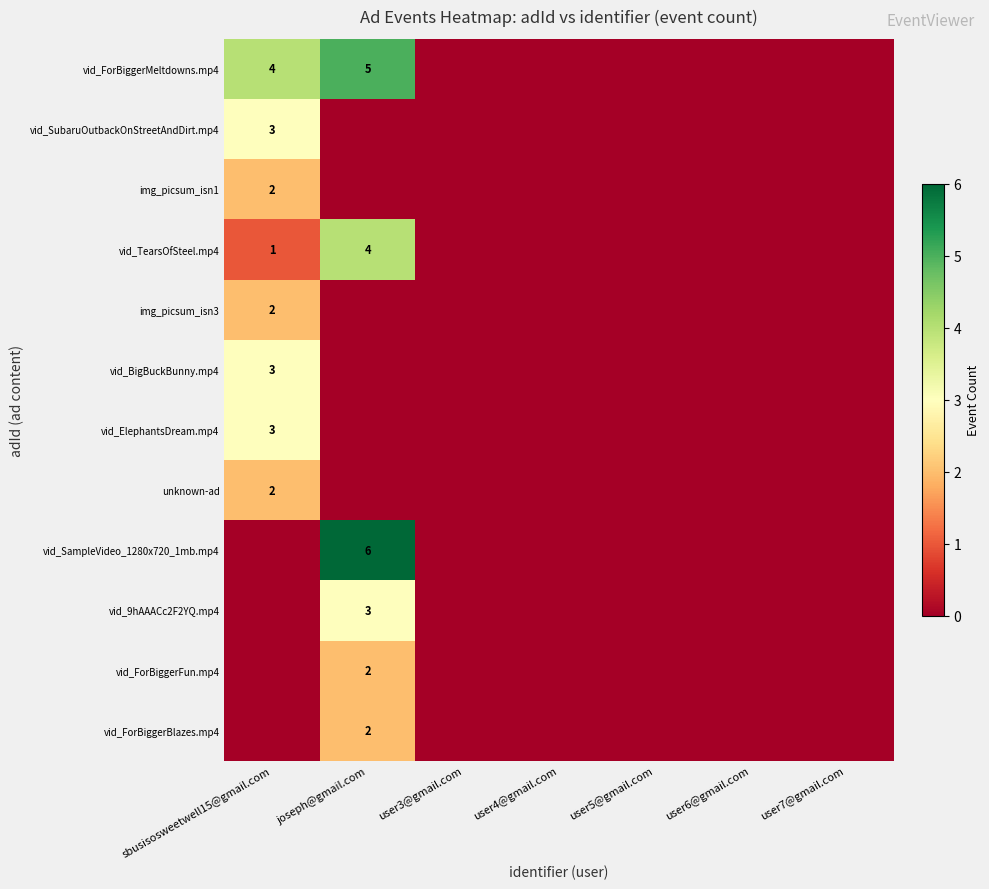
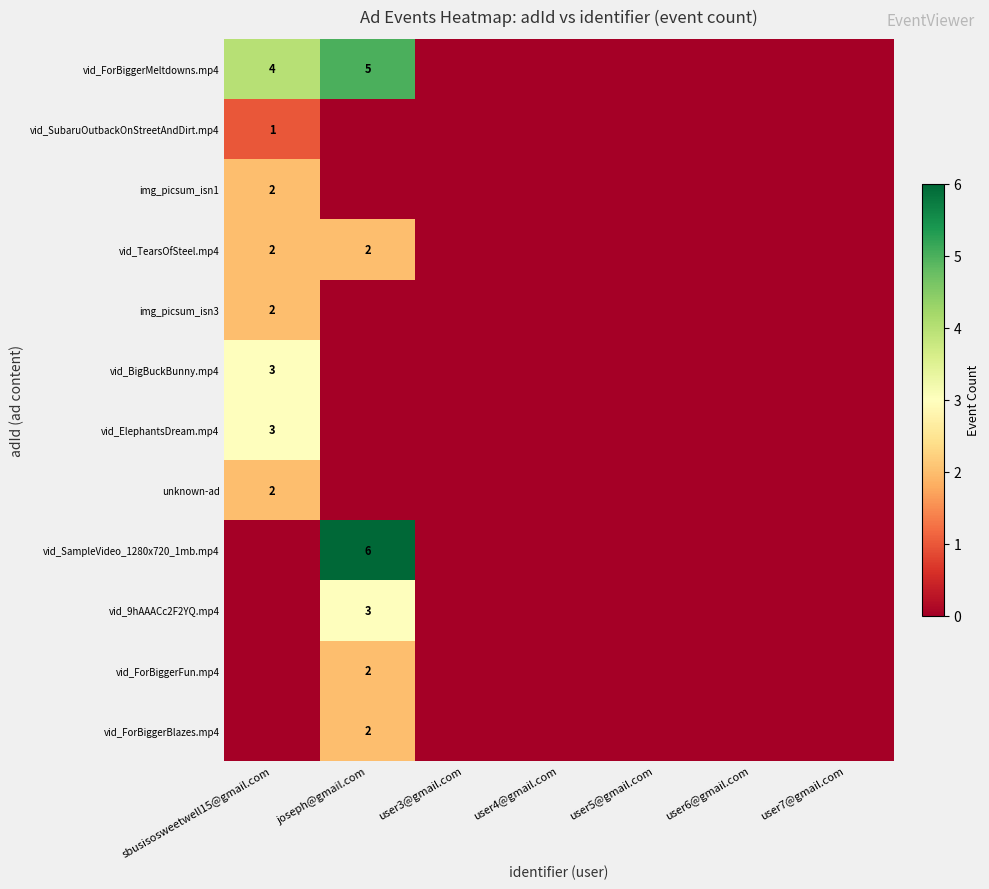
  {
    "vid_ForBiggerMeltdowns.mp4": {
      "sbusisosweetwell15@gmail.com": 4,
      "joseph@gmail.com": 5
    },
    "vid_SubaruOutbackOnStreetAndDirt.mp4": {
-     "sbusisosweetwell15@gmail.com": 3
+     "sbusisosweetwell15@gmail.com": 1
    },
    "img_picsum_isn1": {
      "sbusisosweetwell15@gmail.com": 2
    },
    "vid_TearsOfSteel.mp4": {
-     "sbusisosweetwell15@gmail.com": 1,
-     "joseph@gmail.com": 4
+     "sbusisosweetwell15@gmail.com": 2,
+     "joseph@gmail.com": 2
    },
    "img_picsum_isn3": {
      "sbusisosweetwell15@gmail.com": 2
    },
    "vid_BigBuckBunny.mp4": {
      "sbusisosweetwell15@gmail.com": 3
    },
    "vid_ElephantsDream.mp4": {
      "sbusisosweetwell15@gmail.com": 3
    },
    "unknown-ad": {
      "sbusisosweetwell15@gmail.com": 2
    },
    "vid_SampleVideo_1280x720_1mb.mp4": {
      "joseph@gmail.com": 6
    },
    "vid_9hAAACc2F2YQ.mp4": {
      "joseph@gmail.com": 3
    },
    "vid_ForBiggerFun.mp4": {
      "joseph@gmail.com": 2
    },
    "vid_ForBiggerBlazes.mp4": {
      "joseph@gmail.com": 2
    }
  }
